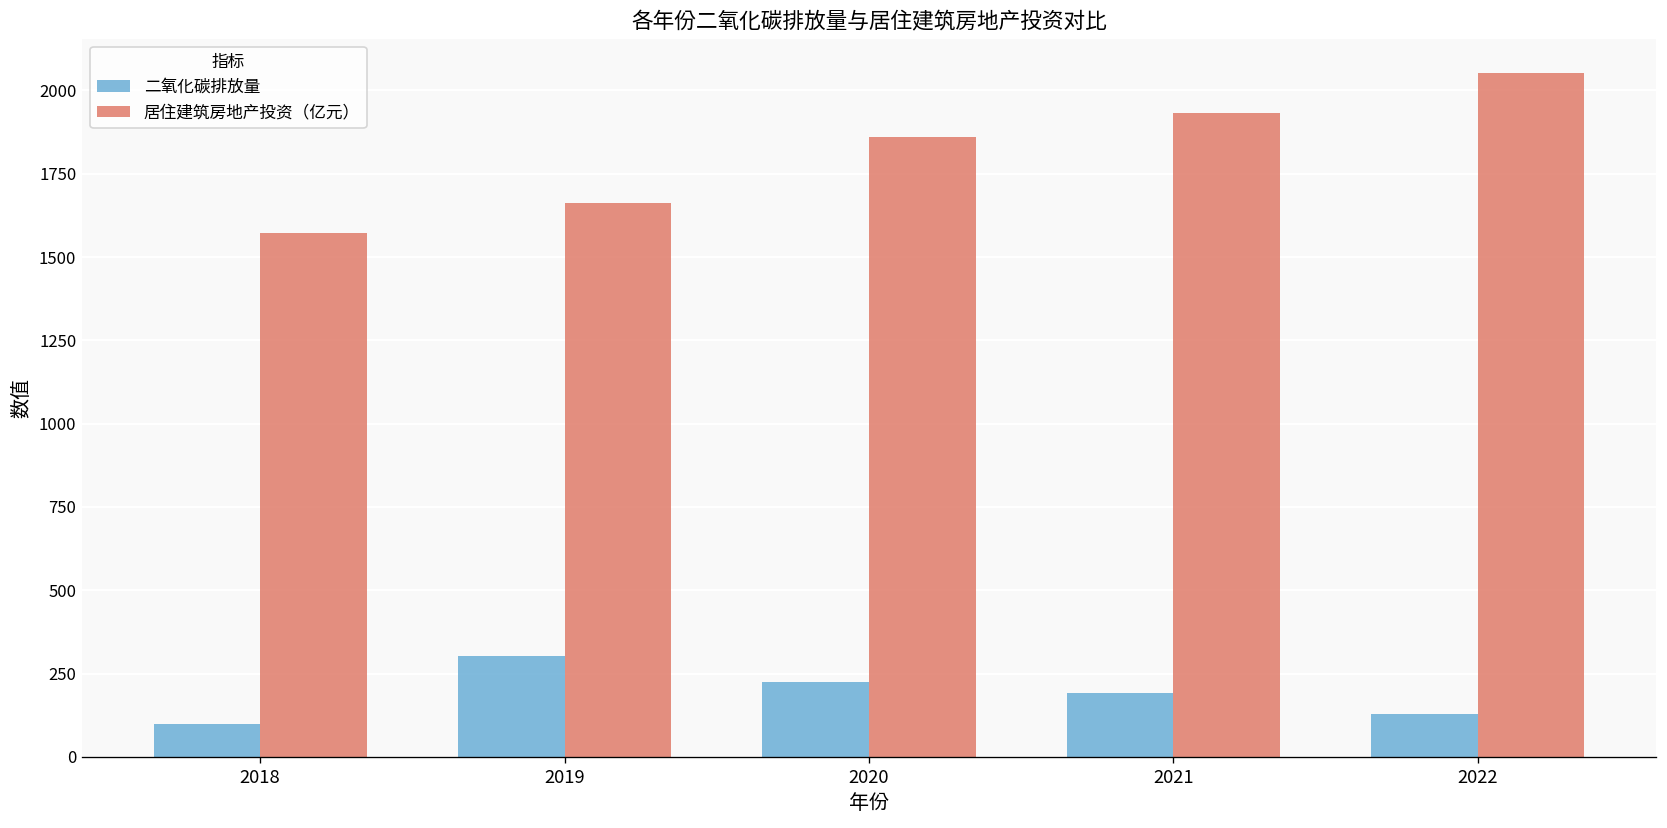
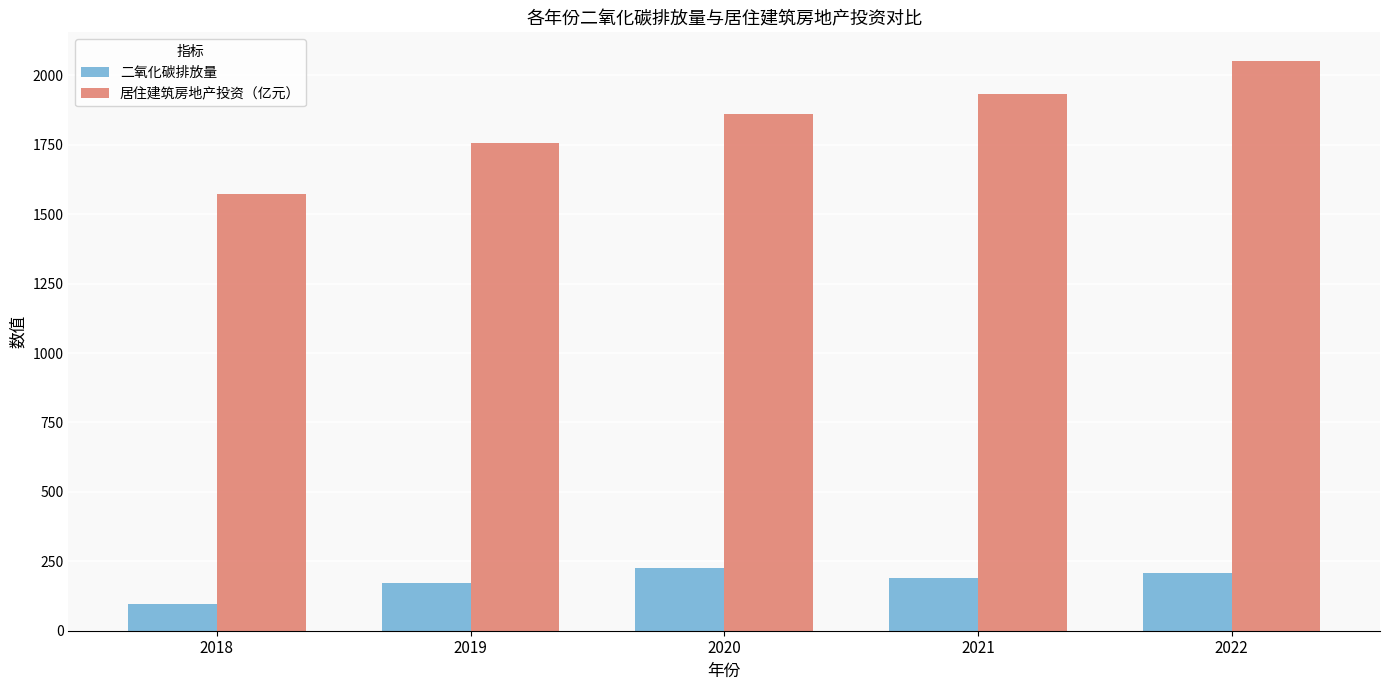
  {
    "二氧化碳排放量": {
      "2018": 100,
-     "2019": 300,
+     "2019": 170,
      "2020": 230,
      "2021": 190,
-     "2022": 130
+     "2022": 210
    },
    "居住建筑房地产投资（亿元）": {
      "2018": 1570,
-     "2019": 1660,
+     "2019": 1750,
      "2020": 1860,
      "2021": 1930,
      "2022": 2050
    }
  }
